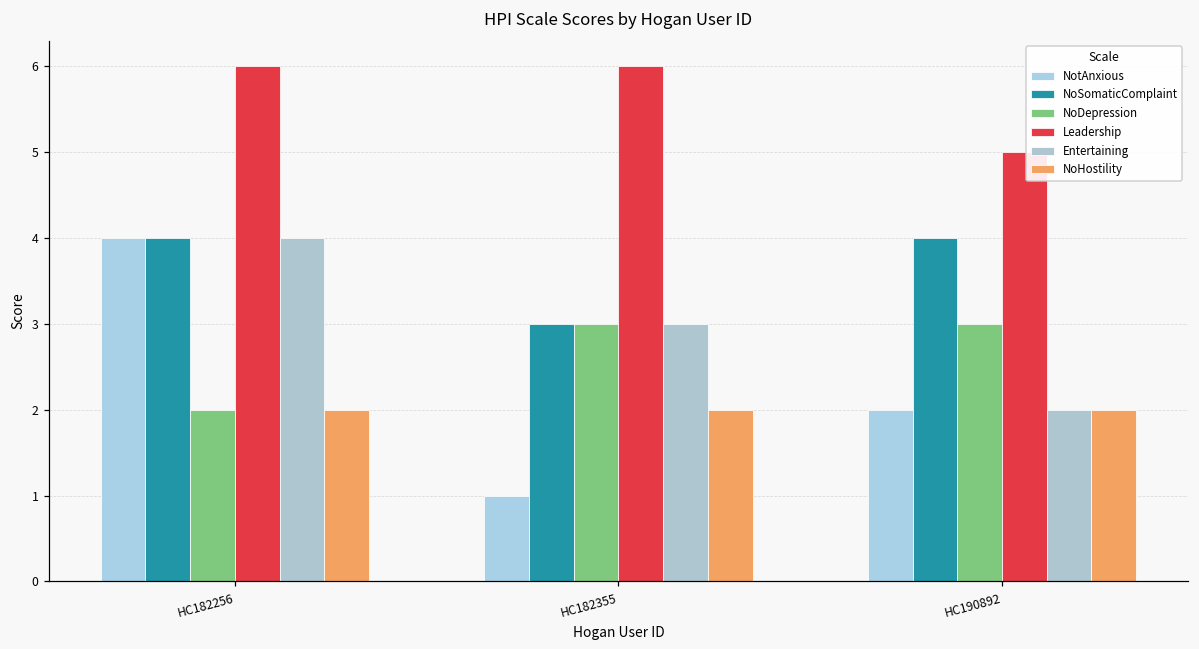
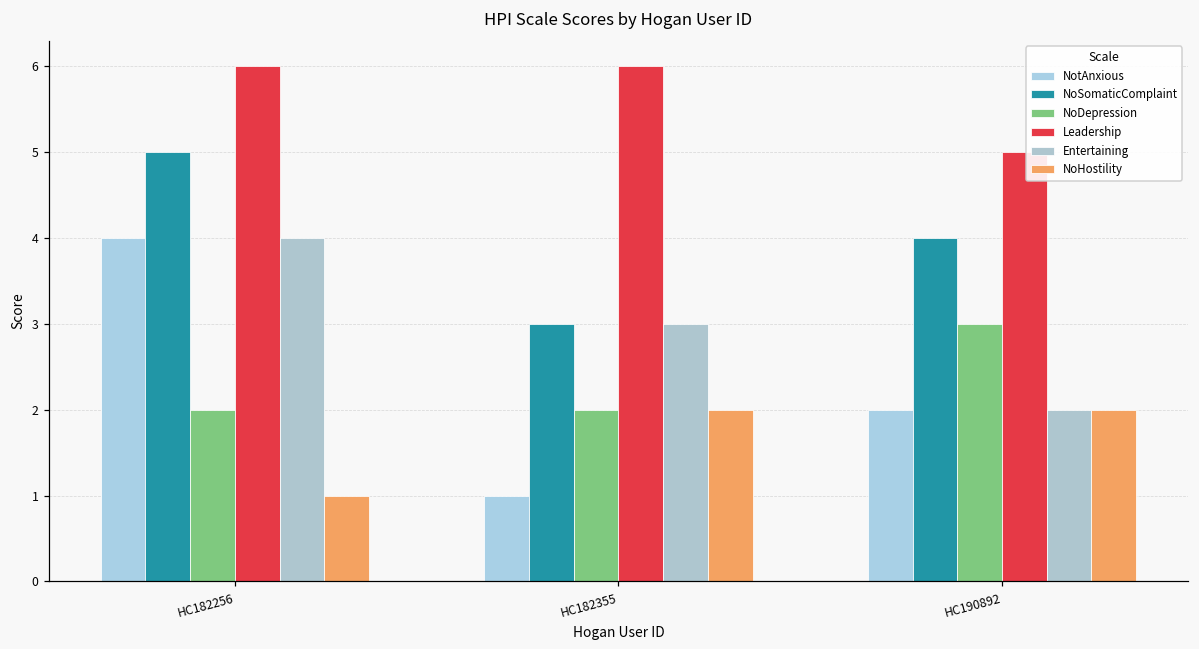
  {
    "NoSomaticComplaint": {
-     "HC182256": 4,
+     "HC182256": 5,
      "HC182355": 3,
      "HC190892": 4
    },
    "NoDepression": {
      "HC182256": 2,
-     "HC182355": 3,
+     "HC182355": 2,
      "HC190892": 3
    },
    "Leadership": {
      "HC182256": 6,
      "HC182355": 6,
      "HC190892": 5
    },
    "NoHostility": {
-     "HC182256": 2,
+     "HC182256": 1,
      "HC182355": 2,
      "HC190892": 2
    }
  }
